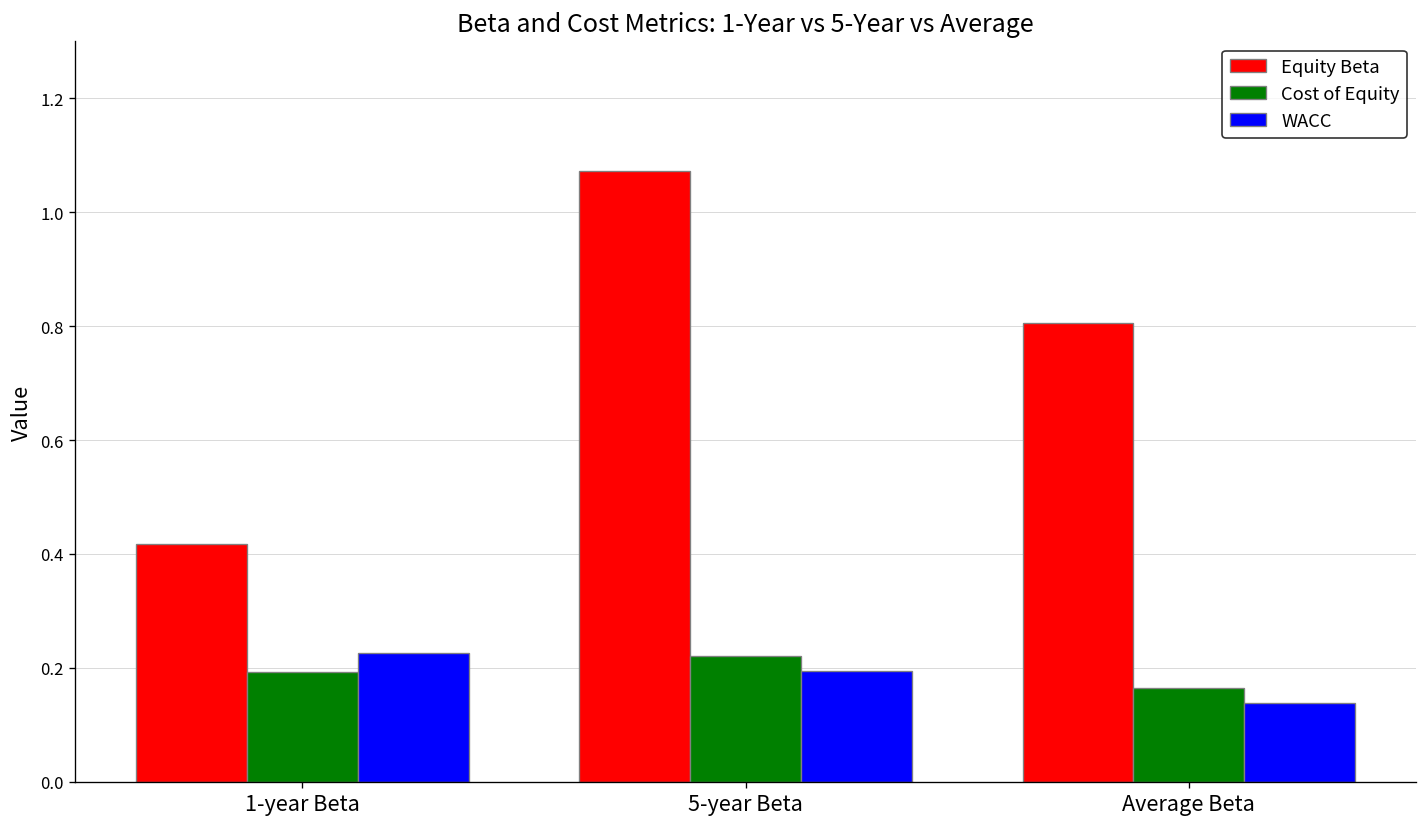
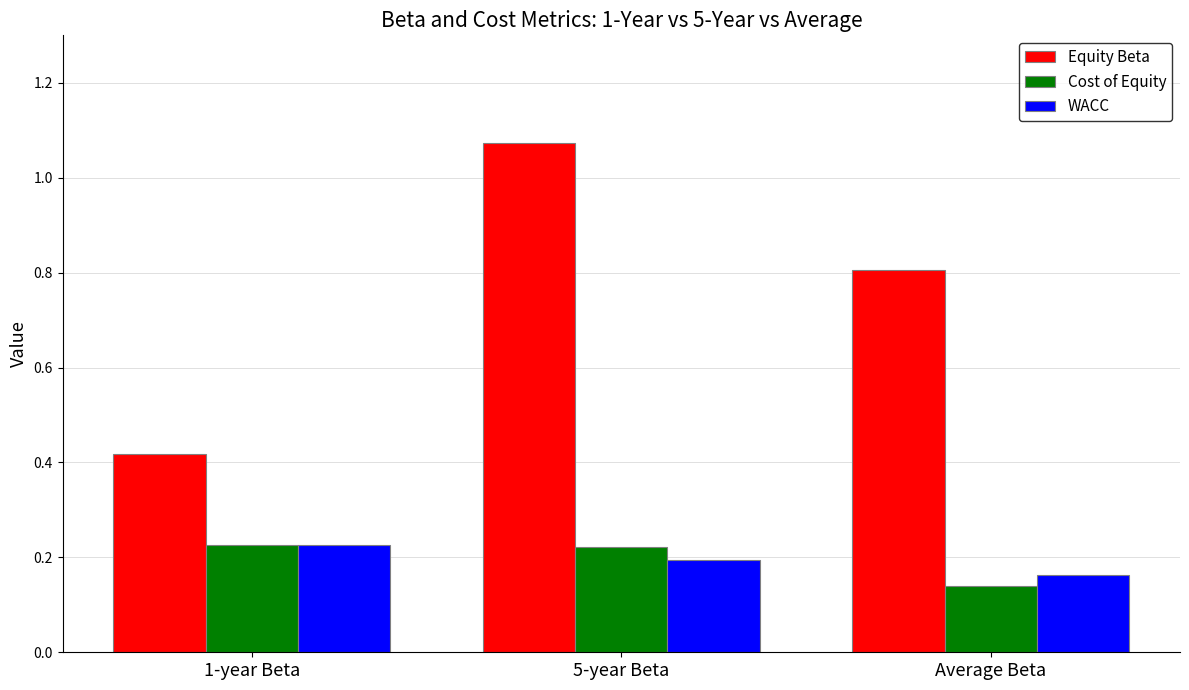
  {
    "Equity Beta": {
      "1-year Beta": 0.42,
      "5-year Beta": 1.07,
      "Average Beta": 0.81
    },
    "Cost of Equity": {
-     "1-year Beta": 0.19,
+     "1-year Beta": 0.23,
      "5-year Beta": 0.22,
-     "Average Beta": 0.16
+     "Average Beta": 0.14
    },
    "WACC": {
      "1-year Beta": 0.23,
      "5-year Beta": 0.20,
-     "Average Beta": 0.14
+     "Average Beta": 0.16
    }
  }
